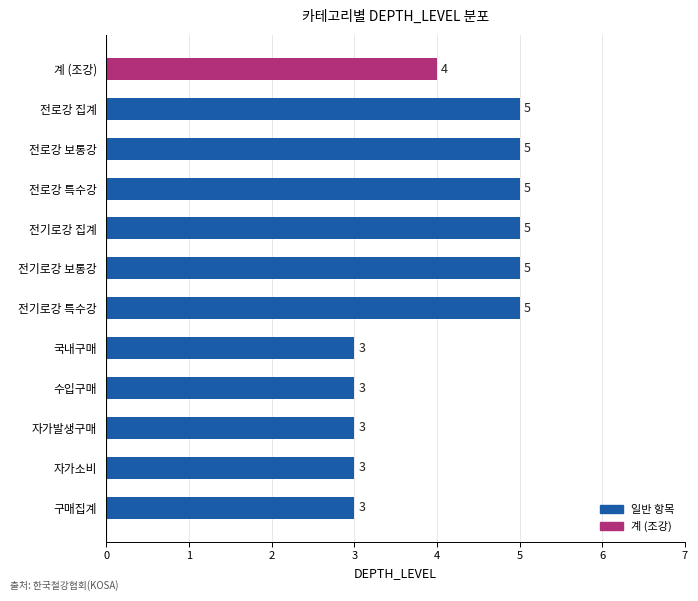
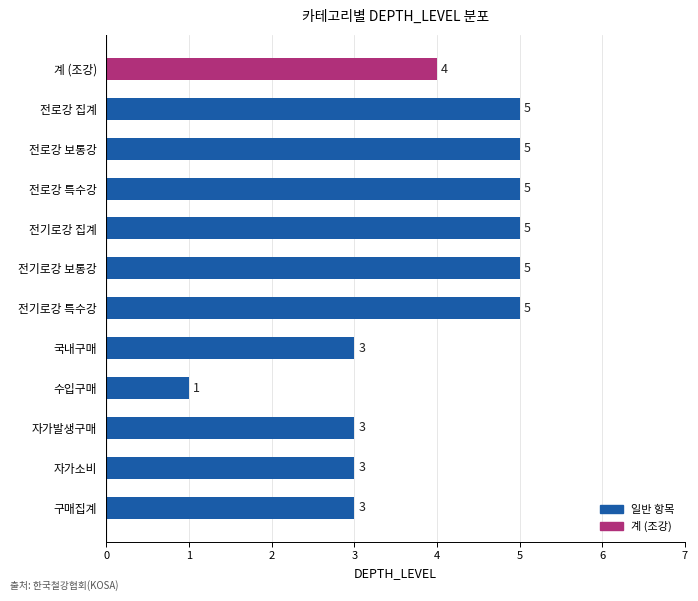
  {
    "계 (조강)": 4,
    "전로강 집계": 5,
    "전로강 보통강": 5,
    "전로강 특수강": 5,
    "전기로강 집계": 5,
    "전기로강 보통강": 5,
    "전기로강 특수강": 5,
    "국내구매": 3,
-   "수입구매": 3,
+   "수입구매": 1,
    "자가발생구매": 3,
    "자가소비": 3,
    "구매집계": 3
  }
